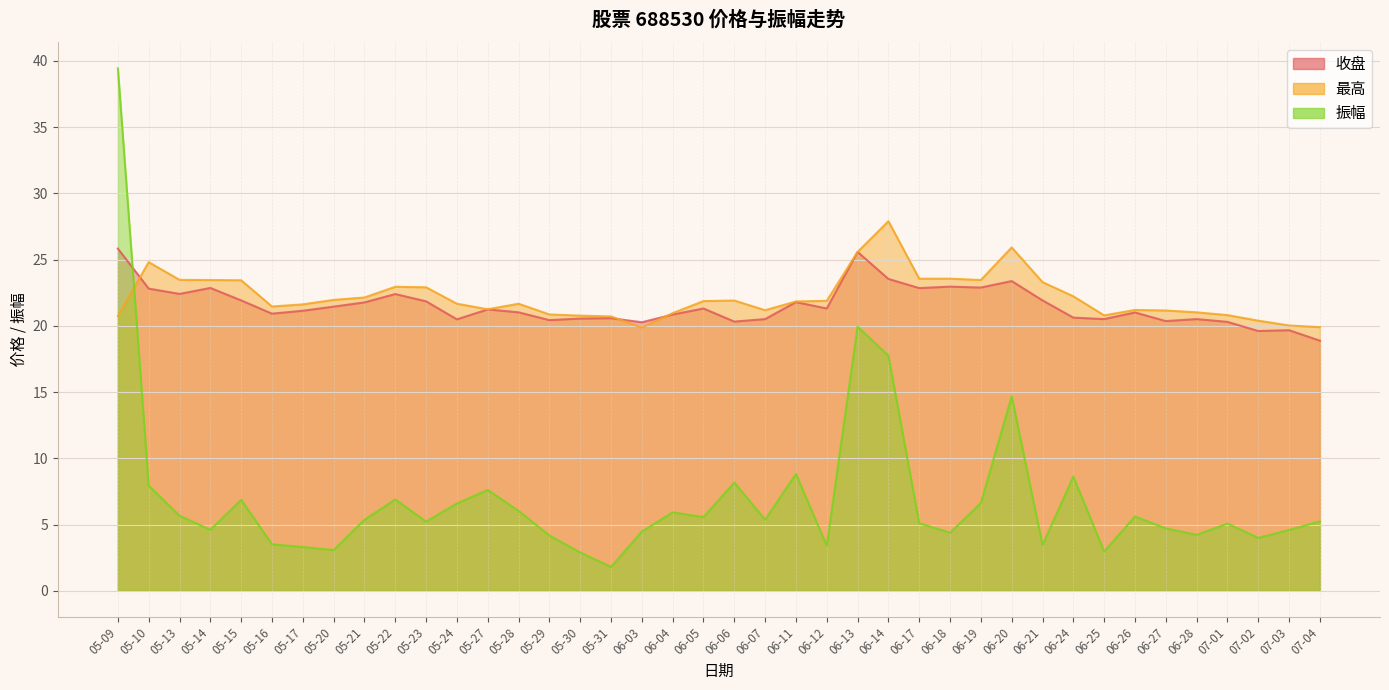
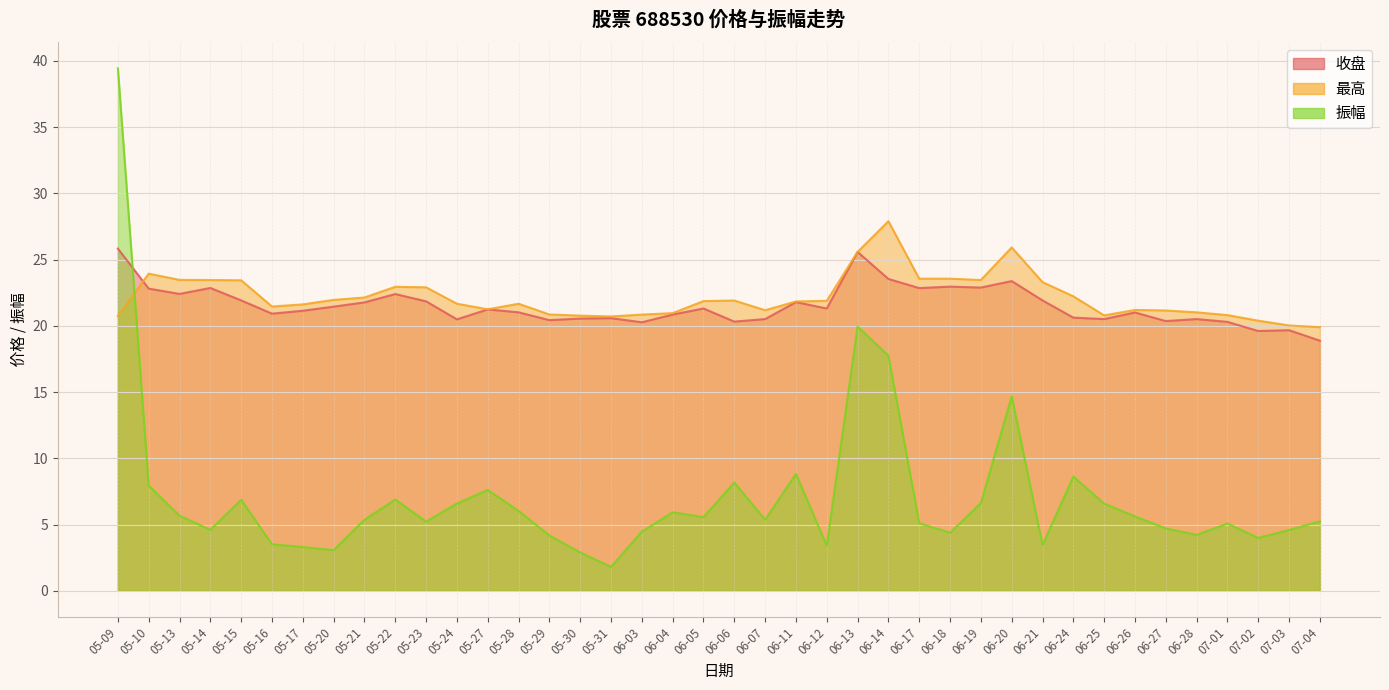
  {
    "收盘": {
      "05-09": 25.8,
      "05-10": 22.8,
      "05-13": 22.4,
      "05-14": 22.9,
      "05-15": 21.9,
      "05-16": 20.9,
      "05-17": 21.1,
      "05-20": 21.5,
      "05-21": 21.8,
      "05-22": 22.4,
      "05-23": 21.9,
      "05-24": 20.5,
      "05-28": 21.0,
      "05-29": 20.4,
      "05-30": 20.6,
      "06-03": 20.3,
      "06-05": 21.3,
      "06-06": 20.3,
      "06-07": 20.5,
      "06-12": 21.3,
      "06-14": 23.5,
      "06-17": 22.9,
      "06-18": 23.0,
      "06-19": 22.9,
      "06-20": 23.4,
      "06-21": 21.9,
      "06-24": 20.6,
      "06-25": 20.5,
      "06-26": 21.0,
      "06-27": 20.4,
      "06-28": 20.5,
      "07-01": 20.3,
      "07-02": 19.6,
      "07-03": 19.7,
      "07-04": 18.9
    },
    "最高": {
      "05-09": 20.7,
-     "05-10": 24.8,
+     "05-10": 23.9,
      "05-13": 23.5,
      "05-14": 23.5,
      "05-15": 23.4,
      "05-16": 21.5,
      "05-17": 21.6,
      "05-20": 22.0,
      "05-21": 22.1,
      "05-22": 23.0,
      "05-23": 22.9,
      "05-24": 21.7,
      "05-28": 21.7,
      "05-29": 20.9,
      "05-30": 20.8,
-     "06-03": 19.9,
+     "06-03": 20.9,
      "06-05": 21.9,
      "06-06": 21.9,
      "06-07": 21.2,
      "06-12": 21.9,
      "06-14": 27.9,
      "06-17": 23.6,
      "06-18": 23.6,
      "06-19": 23.5,
      "06-20": 25.9,
      "06-21": 23.3,
      "06-24": 22.2,
      "06-25": 20.8,
      "06-26": 21.2,
      "06-27": 21.2,
      "06-28": 21.0,
      "07-01": 20.8,
      "07-02": 20.4,
      "07-03": 20.0,
      "07-04": 19.9
    },
    "振幅": {
      "05-09": 39.4,
      "05-10": 7.9,
      "05-13": 5.7,
      "05-14": 4.6,
      "05-15": 6.9,
      "05-16": 3.5,
      "05-17": 3.3,
      "05-20": 3.1,
      "05-21": 5.4,
      "05-22": 6.9,
      "05-23": 5.2,
      "05-24": 6.6,
      "05-27": 7.6,
      "05-28": 6.0,
      "05-29": 4.2,
      "05-30": 2.9,
      "05-31": 1.8,
      "06-03": 4.5,
      "06-04": 5.9,
      "06-05": 5.6,
      "06-06": 8.2,
      "06-07": 5.4,
      "06-11": 8.8,
      "06-12": 3.4,
      "06-13": 19.9,
      "06-14": 17.8,
      "06-17": 5.1,
      "06-18": 4.4,
      "06-19": 6.6,
      "06-20": 14.7,
      "06-21": 3.5,
      "06-24": 8.6,
-     "06-25": 3.0,
+     "06-25": 6.6,
      "06-26": 5.6,
      "06-27": 4.7,
      "06-28": 4.2,
      "07-01": 5.1,
      "07-02": 4.0,
      "07-03": 4.6,
      "07-04": 5.2
    }
  }
